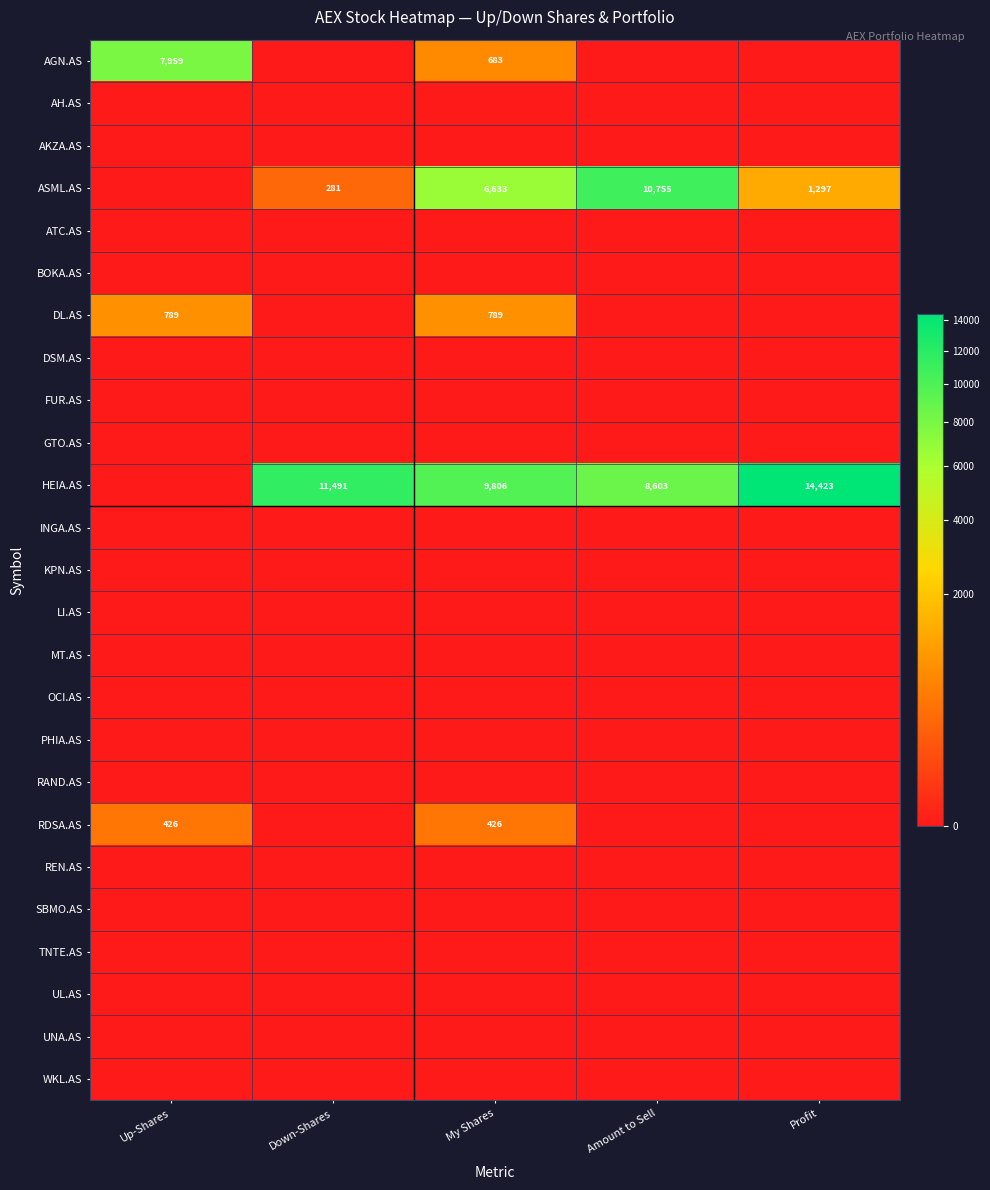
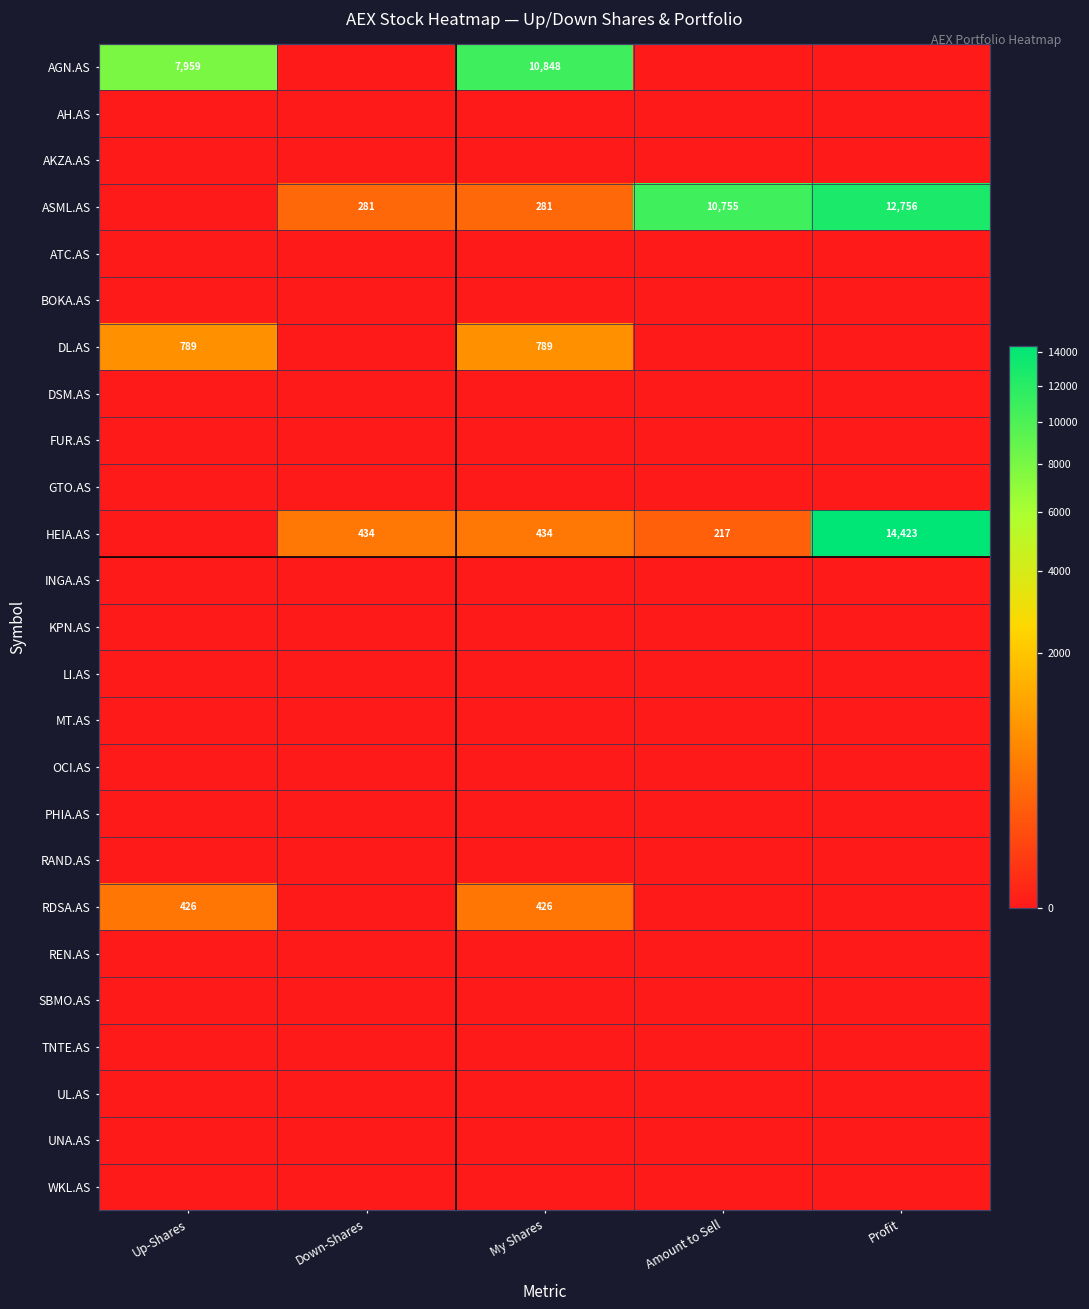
  {
    "AGN.AS": {
      "Up-Shares": "7,959",
-     "My Shares": "683"
+     "My Shares": "10,848"
    },
    "ASML.AS": {
      "Down-Shares": "281",
-     "My Shares": "6,633",
+     "My Shares": "281",
      "Amount to Sell": "10,755",
-     "Profit": "1,297"
+     "Profit": "12,756"
    },
    "DL.AS": {
      "Up-Shares": "789",
      "My Shares": "789"
    },
    "HEIA.AS": {
-     "Down-Shares": "11,491",
-     "My Shares": "9,806",
-     "Amount to Sell": "8,603",
+     "Down-Shares": "434",
+     "My Shares": "434",
+     "Amount to Sell": "217",
      "Profit": "14,423"
    },
    "RDSA.AS": {
      "Up-Shares": "426",
      "My Shares": "426"
    }
  }
